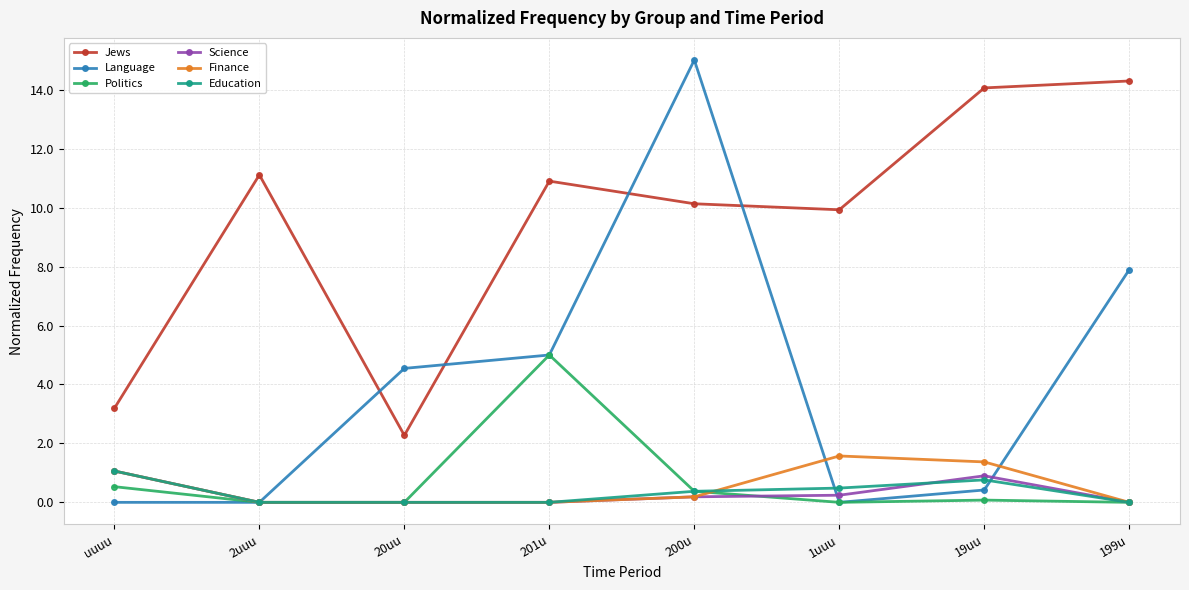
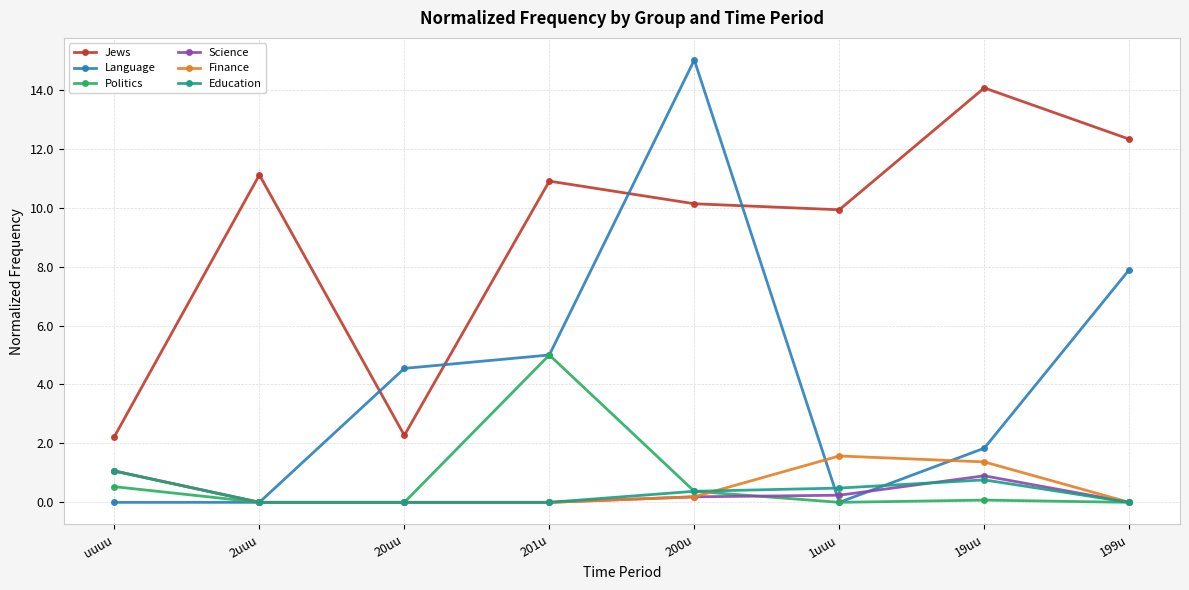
  {
    "Jews": {
-     "uuuu": 3.2,
+     "uuuu": 2.2,
      "2uuu": 11.1,
      "20uu": 2.3,
      "201u": 10.9,
      "200u": 10.1,
      "1uuu": 9.9,
      "19uu": 14.1,
-     "199u": 14.3
+     "199u": 12.3
    },
    "Language": {
      "uuuu": 0.0,
      "20uu": 4.5,
      "200u": 15.0,
-     "19uu": 0.4,
+     "19uu": 1.8,
      "199u": 7.9
    },
    "Science": {
      "1uuu": 0.2,
      "19uu": 0.9
    },
    "Finance": {
      "1uuu": 1.6,
      "19uu": 1.4
    }
  }
